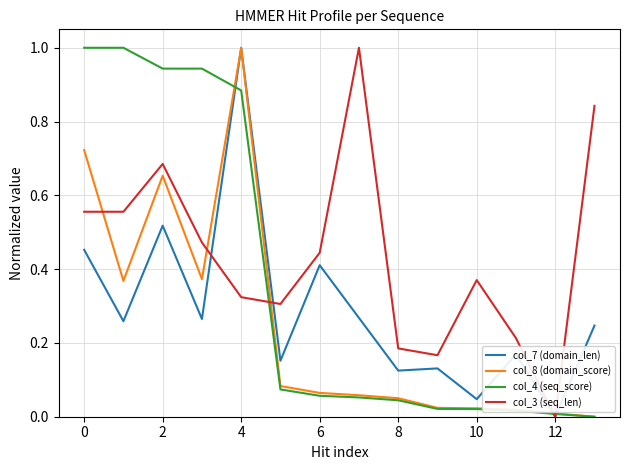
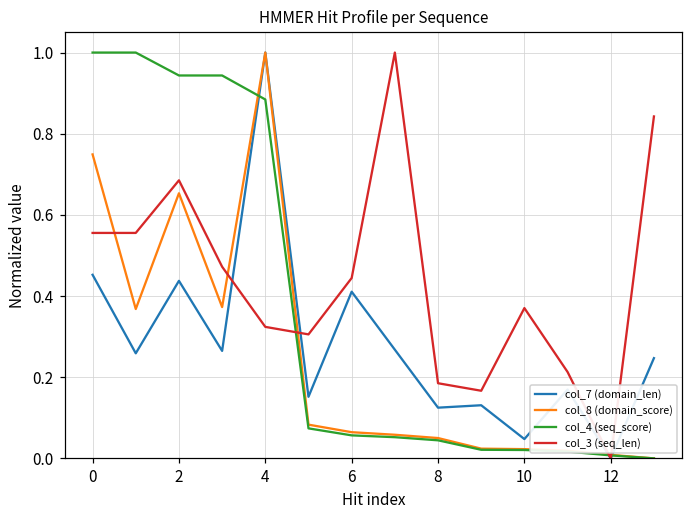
  {
    "col_7 (domain_len)": {
      "0": 0.45,
-     "2": 0.52,
+     "2": 0.44,
      "6": 0.41,
      "8": 0.13,
      "10": 0.05
    },
    "col_8 (domain_score)": {
-     "0": 0.72,
+     "0": 0.75,
      "2": 0.65,
      "6": 0.06
    },
    "col_4 (seq_score)": {
      "0": 1.00,
      "2": 0.94,
      "4": 0.88,
      "6": 0.06
    },
    "col_3 (seq_len)": {
      "0": 0.56,
      "2": 0.69,
      "4": 0.32,
      "6": 0.44,
      "8": 0.19,
      "10": 0.37
    }
  }
